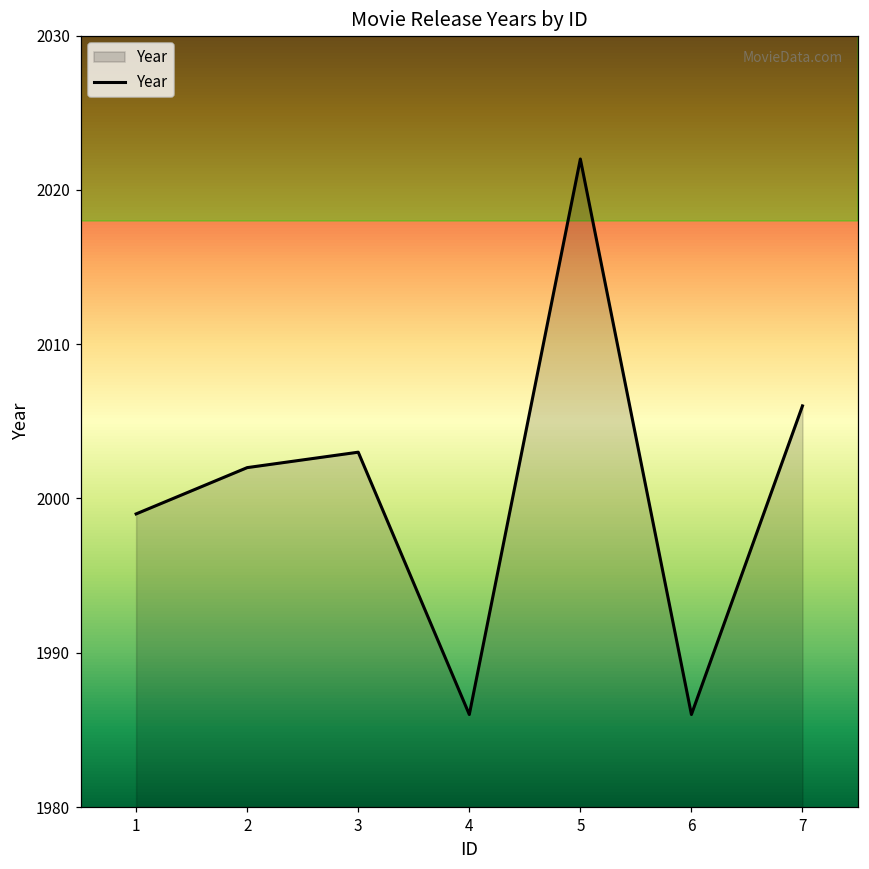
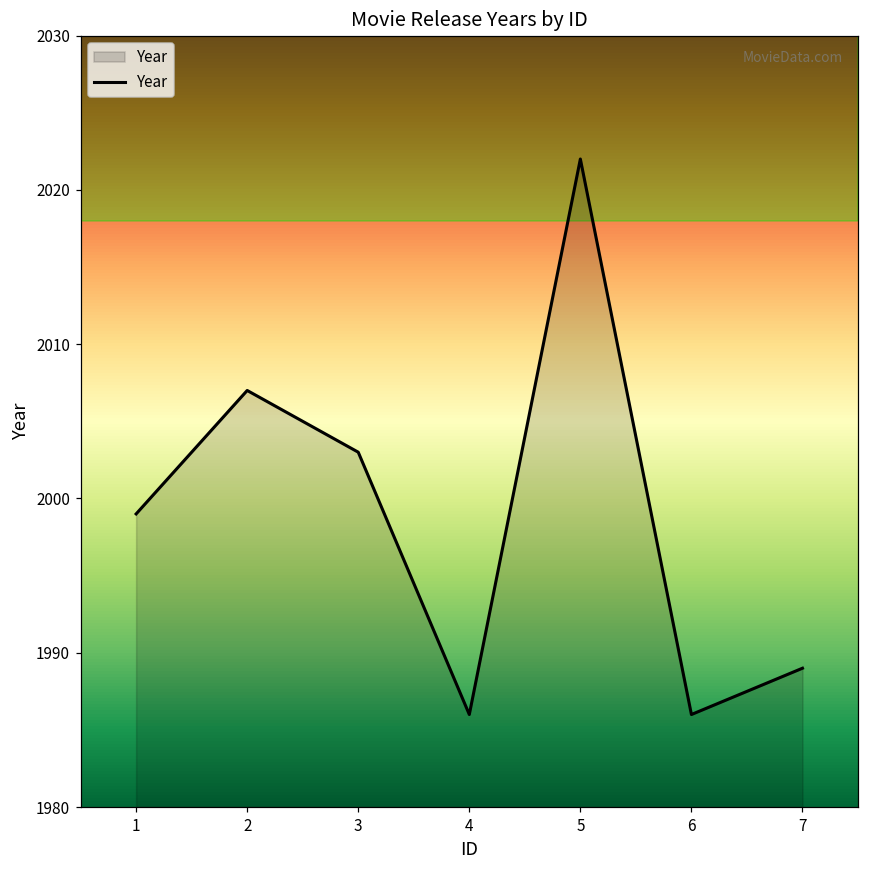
  {
    "1": 1999,
-   "2": 2002,
+   "2": 2007,
    "3": 2003,
    "4": 1986,
    "5": 2022,
    "6": 1986,
-   "7": 2006
+   "7": 1989
  }
